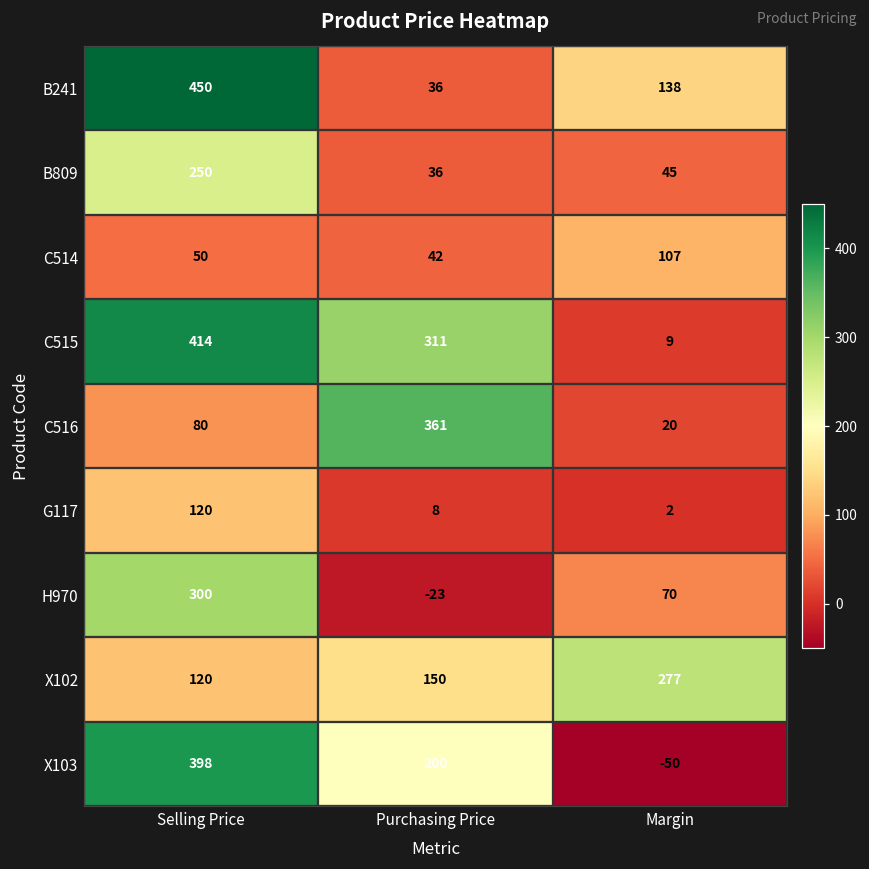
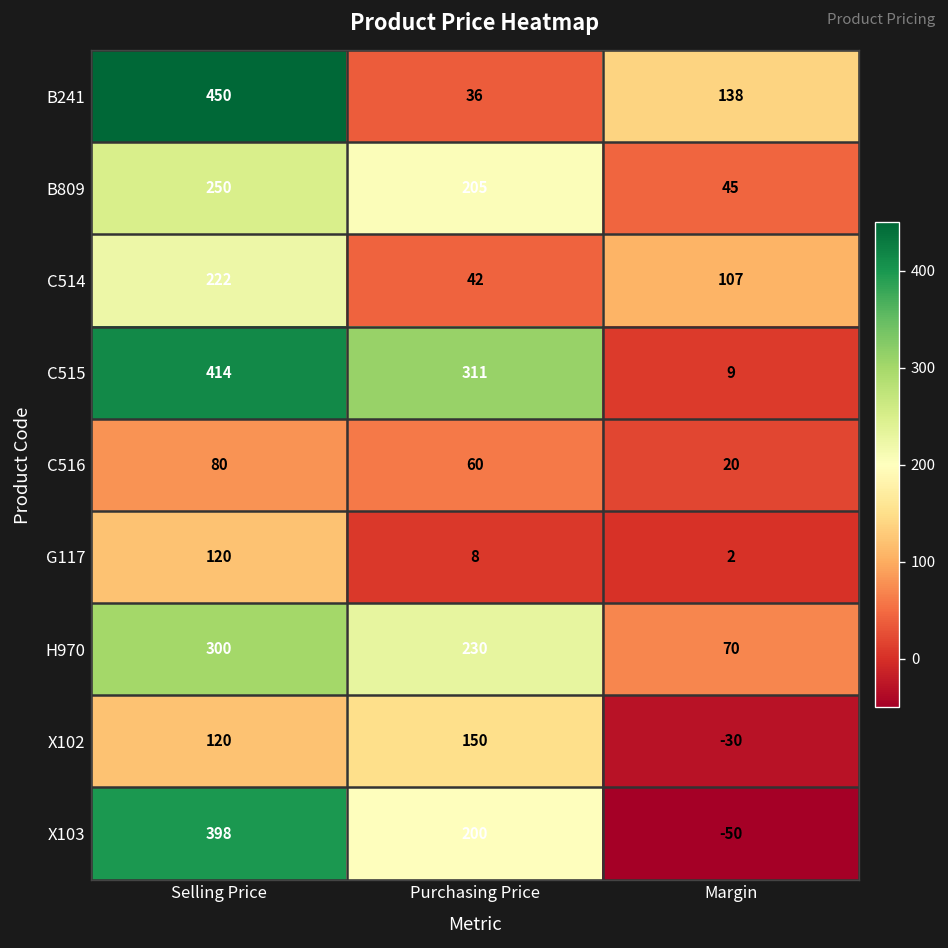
  {
    "B241": {
      "Selling Price": 450,
      "Purchasing Price": 36,
      "Margin": 138
    },
    "B809": {
      "Selling Price": 250,
-     "Purchasing Price": 36,
+     "Purchasing Price": 205,
      "Margin": 45
    },
    "C514": {
-     "Selling Price": 50,
+     "Selling Price": 222,
      "Purchasing Price": 42,
      "Margin": 107
    },
    "C515": {
      "Selling Price": 414,
      "Purchasing Price": 311,
      "Margin": 9
    },
    "C516": {
      "Selling Price": 80,
-     "Purchasing Price": 361,
+     "Purchasing Price": 60,
      "Margin": 20
    },
    "G117": {
      "Selling Price": 120,
      "Purchasing Price": 8,
      "Margin": 2
    },
    "H970": {
      "Selling Price": 300,
-     "Purchasing Price": -23,
+     "Purchasing Price": 230,
      "Margin": 70
    },
    "X102": {
      "Selling Price": 120,
      "Purchasing Price": 150,
-     "Margin": 277
+     "Margin": -30
    },
    "X103": {
      "Selling Price": 398,
      "Purchasing Price": 200,
      "Margin": -50
    }
  }
